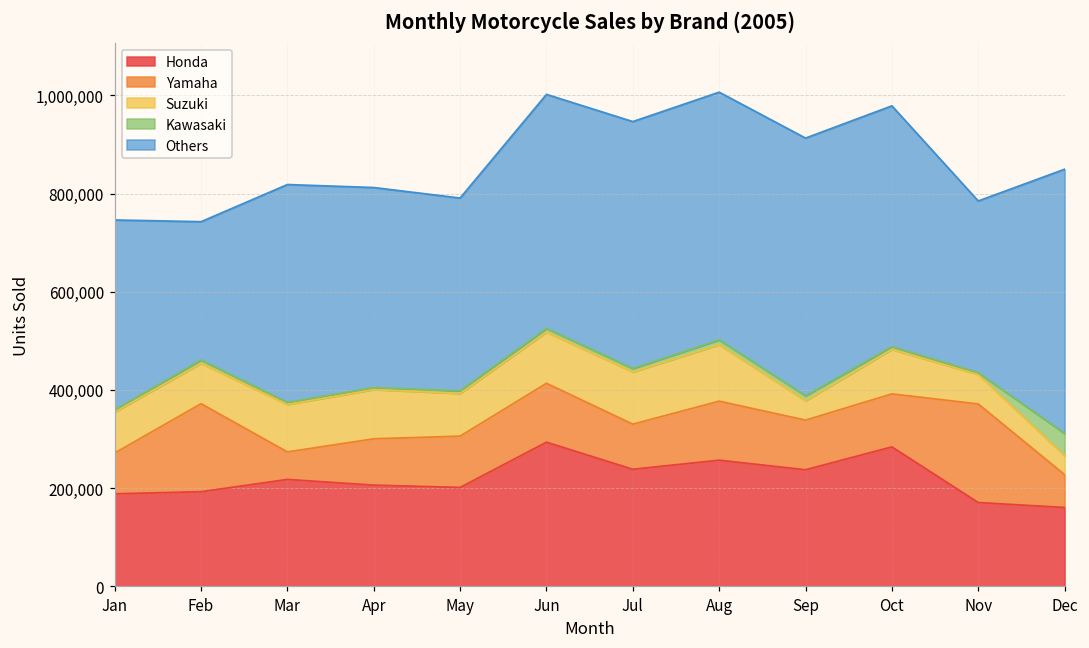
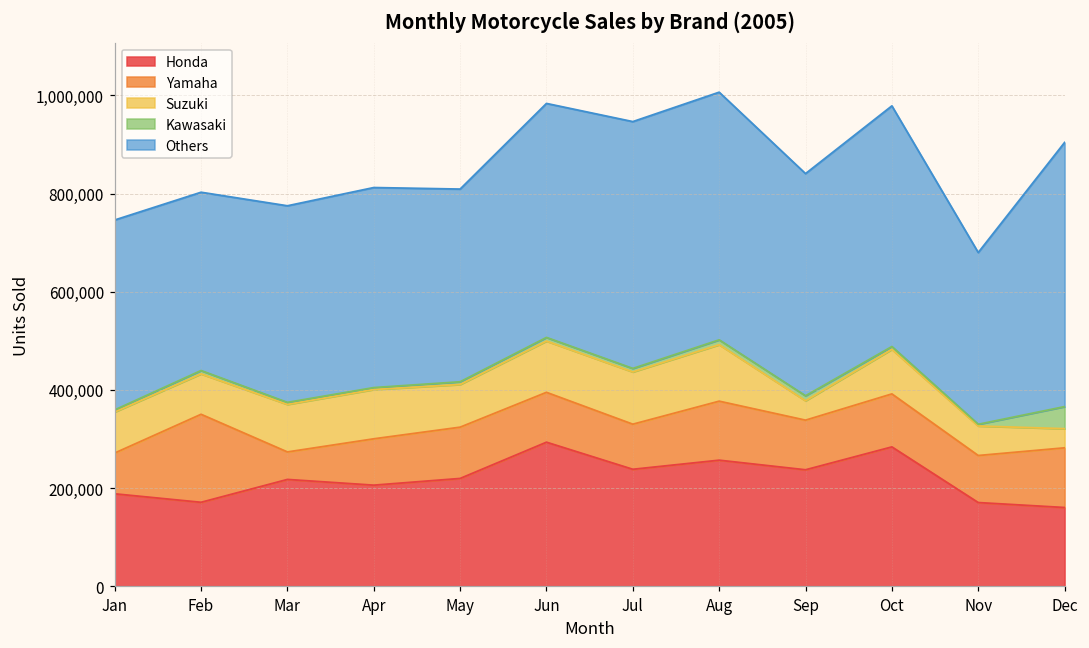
  {
    "Honda": {
      "Jan": "190,000",
-     "Feb": "190,000",
+     "Feb": "170,000",
      "Mar": "220,000",
      "Apr": "210,000",
-     "May": "200,000",
+     "May": "220,000",
      "Jun": "290,000",
      "Jul": "240,000",
      "Aug": "260,000",
      "Sep": "240,000",
      "Oct": "280,000",
      "Nov": "170,000",
      "Dec": "160,000"
    },
    "Yamaha": {
      "Jan": "80,000",
      "Feb": "180,000",
      "Mar": "60,000",
      "Apr": "90,000",
      "May": "100,000",
-     "Jun": "120,000",
+     "Jun": "100,000",
      "Jul": "90,000",
      "Aug": "120,000",
      "Sep": "100,000",
      "Oct": "110,000",
-     "Nov": "200,000",
-     "Dec": "70,000"
+     "Nov": "100,000",
+     "Dec": "120,000"
    },
    "Suzuki": {
      "Feb": "80,000",
      "Jun": "100,000",
      "Jul": "110,000",
      "Aug": "120,000",
      "Sep": "40,000",
      "Dec": "40,000"
    },
    "Kawasaki": {
      "Feb": "10,000",
      "Jun": "10,000",
      "Jul": "10,000",
      "Aug": "10,000",
      "Sep": "10,000",
      "Dec": "50,000"
    },
    "Others": {
      "Jan": "390,000",
-     "Feb": "280,000",
-     "Mar": "440,000",
+     "Feb": "360,000",
+     "Mar": "400,000",
      "Apr": "410,000",
      "May": "390,000",
      "Jun": "480,000",
      "Jul": "500,000",
      "Aug": "500,000",
-     "Sep": "530,000",
+     "Sep": "450,000",
      "Oct": "490,000",
      "Nov": "350,000",
      "Dec": "540,000"
    }
  }
